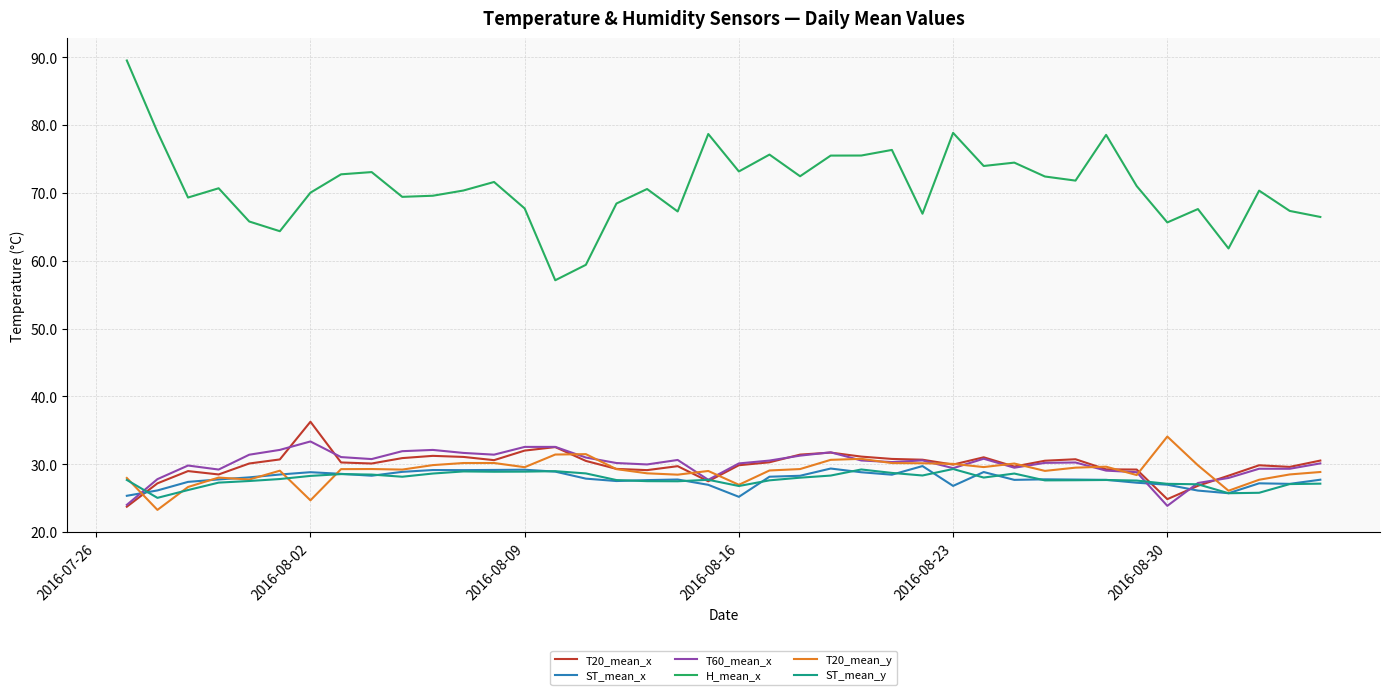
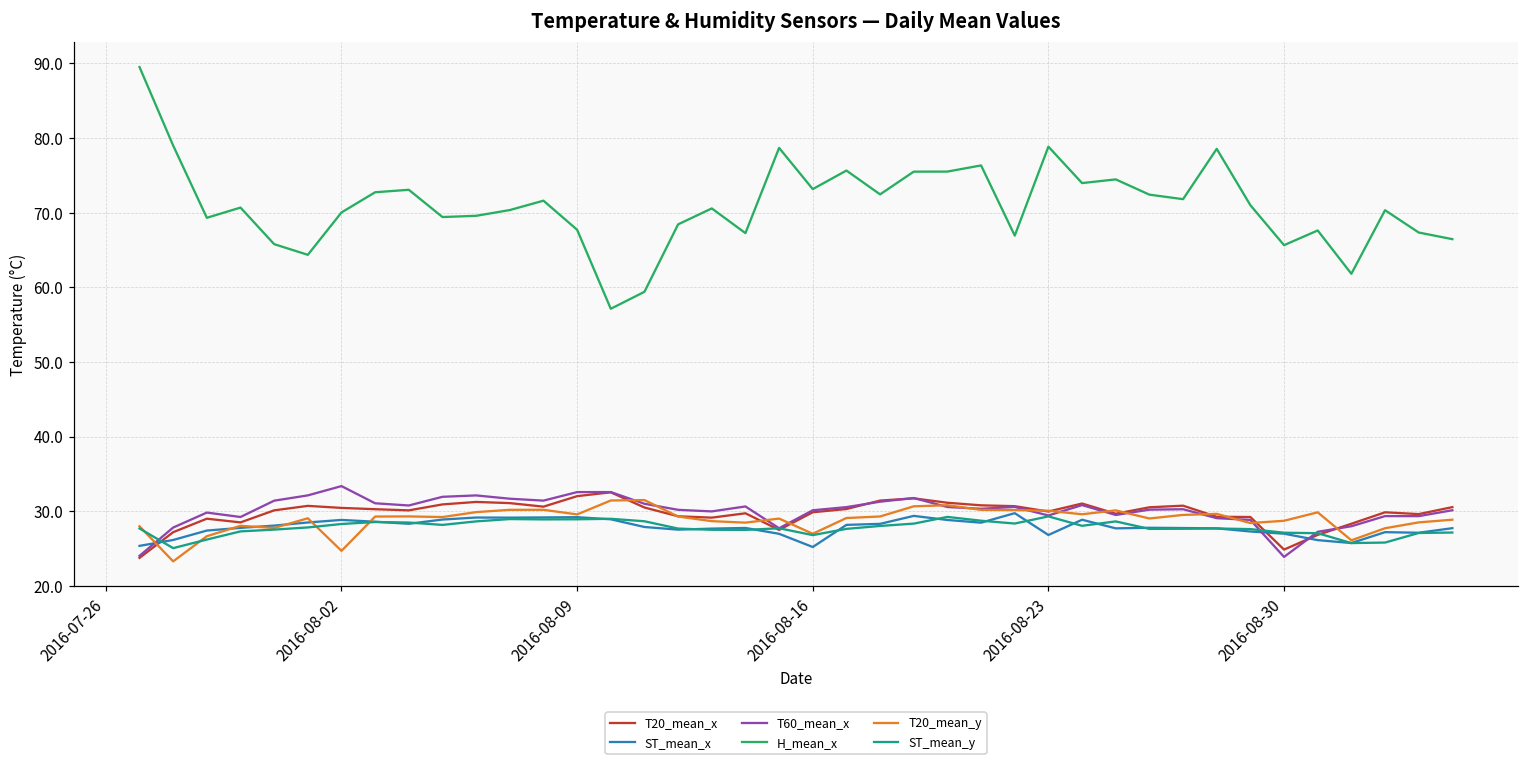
  {
    "T20_mean_x": {
-     "2016-08-02": 36,
+     "2016-08-02": 30,
      "2016-08-09": 32,
      "2016-08-30": 25
    },
    "ST_mean_x": {
      "2016-08-02": 29,
      "2016-08-16": 25,
      "2016-08-23": 27
    },
    "T60_mean_x": {
      "2016-08-02": 33,
      "2016-08-09": 33,
      "2016-08-30": 24
    },
    "T20_mean_y": {
      "2016-08-02": 25,
-     "2016-08-30": 34
+     "2016-08-30": 29
    }
  }
